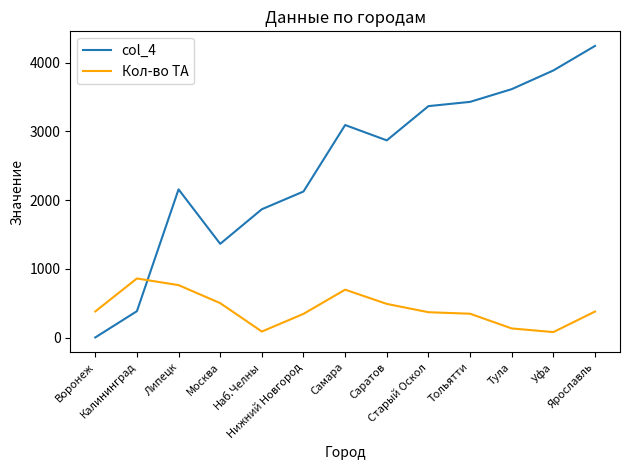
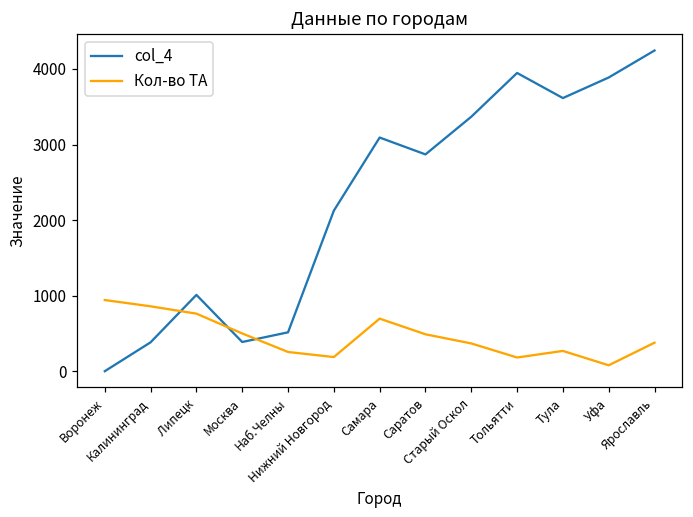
  {
    "col_4": {
      "Воронеж": 0,
      "Калининград": 400,
-     "Липецк": 2200,
-     "Москва": 1400,
-     "Наб.Челны": 1900,
+     "Липецк": 1000,
+     "Москва": 400,
+     "Наб.Челны": 500,
      "Нижний Новгород": 2100,
      "Самара": 3100,
      "Саратов": 2900,
      "Старый Оскол": 3400,
-     "Тольятти": 3400,
+     "Тольятти": 3900,
      "Тула": 3600,
      "Уфа": 3900,
      "Ярославль": 4200
    },
    "Кол-во ТА": {
-     "Воронеж": 400,
+     "Воронеж": 900,
      "Калининград": 900,
      "Липецк": 800,
      "Москва": 500,
-     "Наб.Челны": 100,
-     "Нижний Новгород": 300,
+     "Наб.Челны": 300,
+     "Нижний Новгород": 200,
      "Самара": 700,
      "Саратов": 500,
      "Старый Оскол": 400,
-     "Тольятти": 300,
-     "Тула": 100,
+     "Тольятти": 200,
+     "Тула": 300,
      "Уфа": 100,
      "Ярославль": 400
    }
  }
